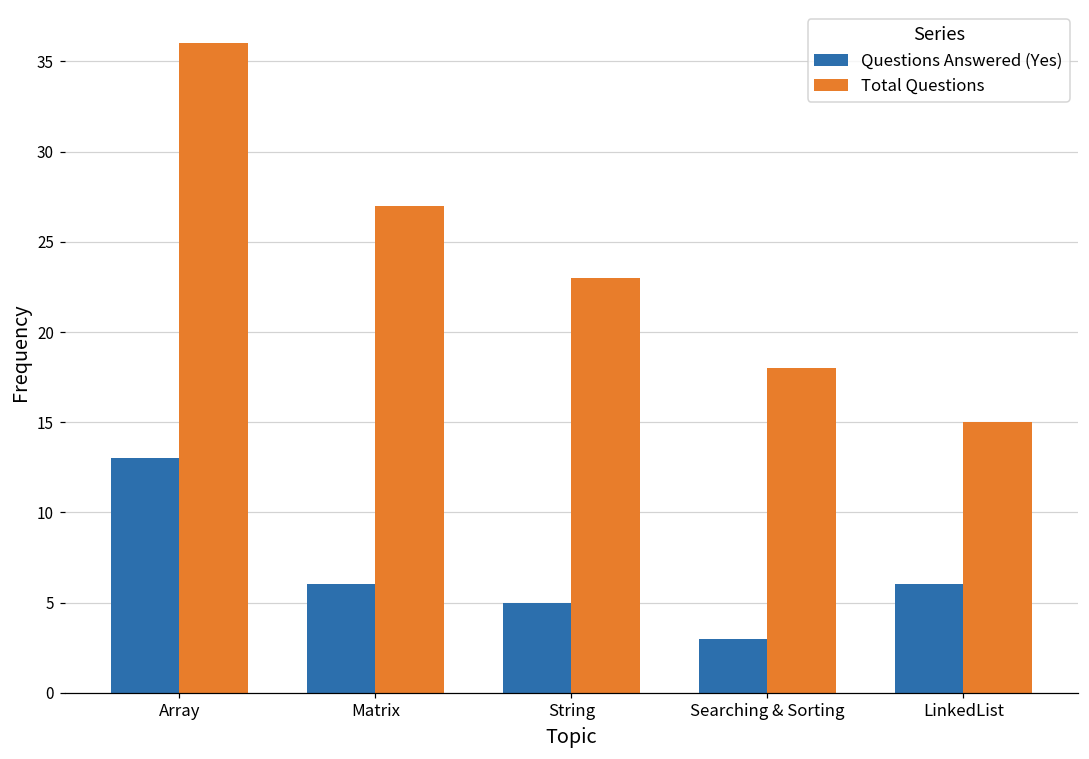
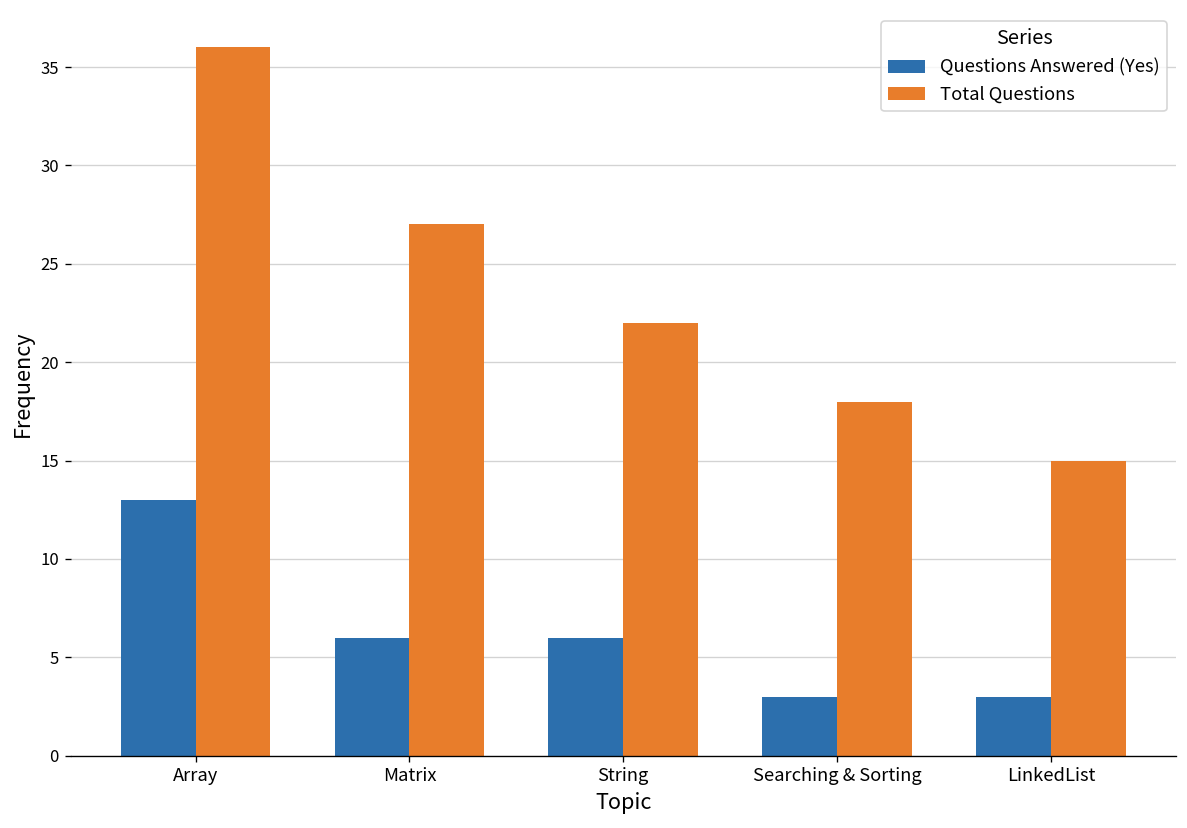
  {
    "Questions Answered (Yes)": {
      "Array": 13,
      "Matrix": 6,
-     "String": 5,
+     "String": 6,
      "Searching & Sorting": 3,
-     "LinkedList": 6
+     "LinkedList": 3
    },
    "Total Questions": {
      "Array": 36,
      "Matrix": 27,
-     "String": 23,
+     "String": 22,
      "Searching & Sorting": 18,
      "LinkedList": 15
    }
  }
